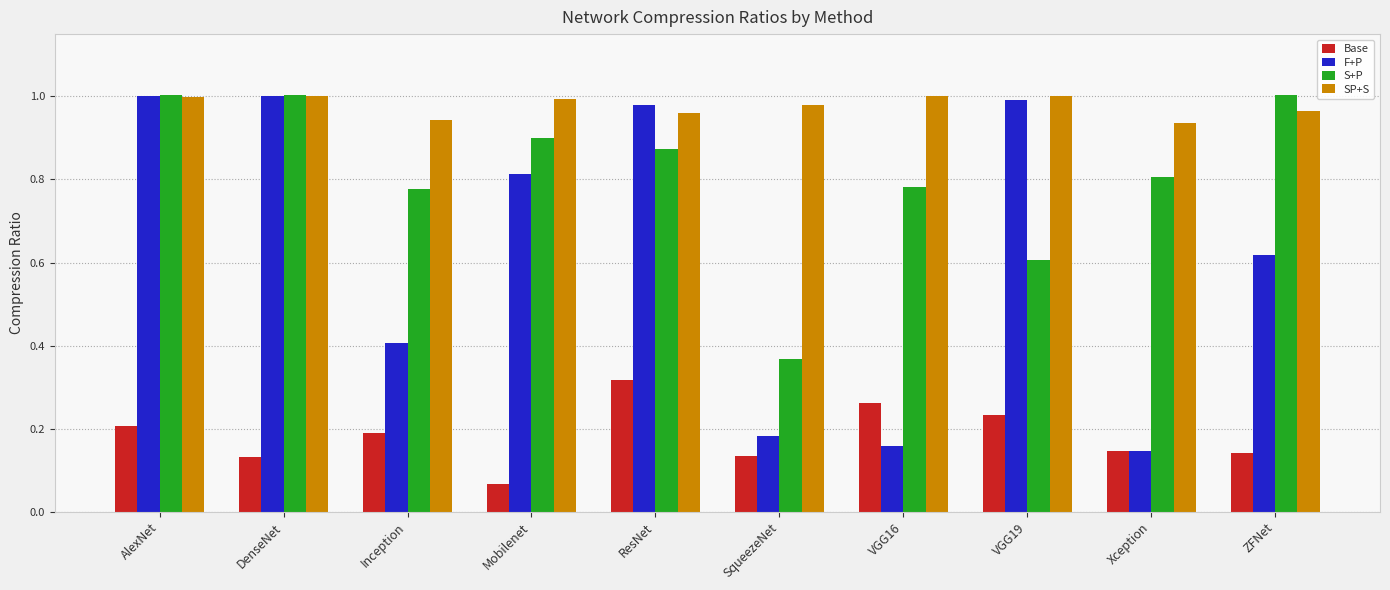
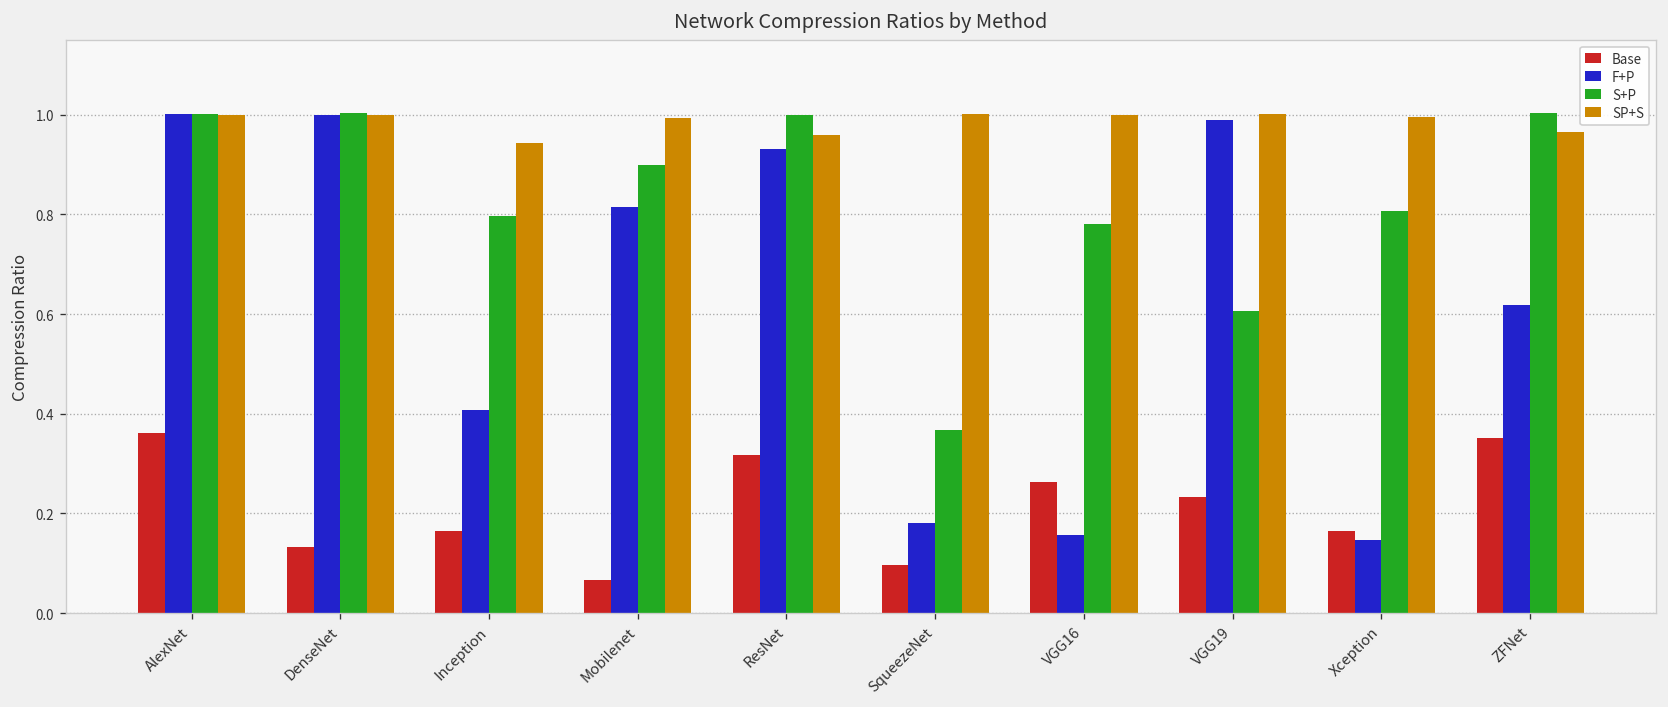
  {
    "Base": {
-     "AlexNet": 0.21,
+     "AlexNet": 0.36,
      "DenseNet": 0.13,
-     "Inception": 0.19,
+     "Inception": 0.17,
      "Mobilenet": 0.07,
      "ResNet": 0.32,
-     "SqueezeNet": 0.13,
+     "SqueezeNet": 0.10,
      "VGG16": 0.26,
      "VGG19": 0.23,
-     "Xception": 0.15,
-     "ZFNet": 0.14
+     "Xception": 0.17,
+     "ZFNet": 0.35
    },
    "F+P": {
      "AlexNet": 1.00,
      "DenseNet": 1.00,
      "Inception": 0.41,
      "Mobilenet": 0.81,
-     "ResNet": 0.98,
+     "ResNet": 0.93,
      "SqueezeNet": 0.18,
      "VGG16": 0.16,
      "VGG19": 0.99,
      "Xception": 0.15,
      "ZFNet": 0.62
    },
    "S+P": {
      "AlexNet": 1.00,
      "DenseNet": 1.00,
-     "Inception": 0.78,
+     "Inception": 0.80,
      "Mobilenet": 0.90,
-     "ResNet": 0.87,
+     "ResNet": 1.00,
      "SqueezeNet": 0.37,
      "VGG16": 0.78,
      "VGG19": 0.61,
      "Xception": 0.81,
      "ZFNet": 1.00
    },
    "SP+S": {
      "AlexNet": 1.00,
      "DenseNet": 1.00,
      "Inception": 0.94,
      "Mobilenet": 0.99,
      "ResNet": 0.96,
-     "SqueezeNet": 0.98,
+     "SqueezeNet": 1.00,
      "VGG16": 1.00,
      "VGG19": 1.00,
-     "Xception": 0.94,
+     "Xception": 1.00,
      "ZFNet": 0.97
    }
  }
